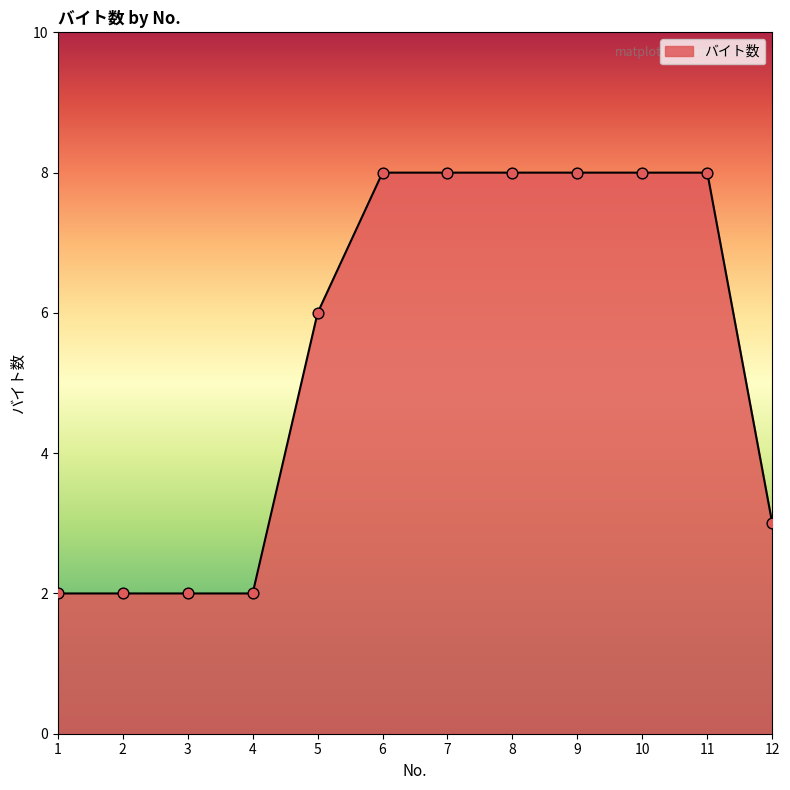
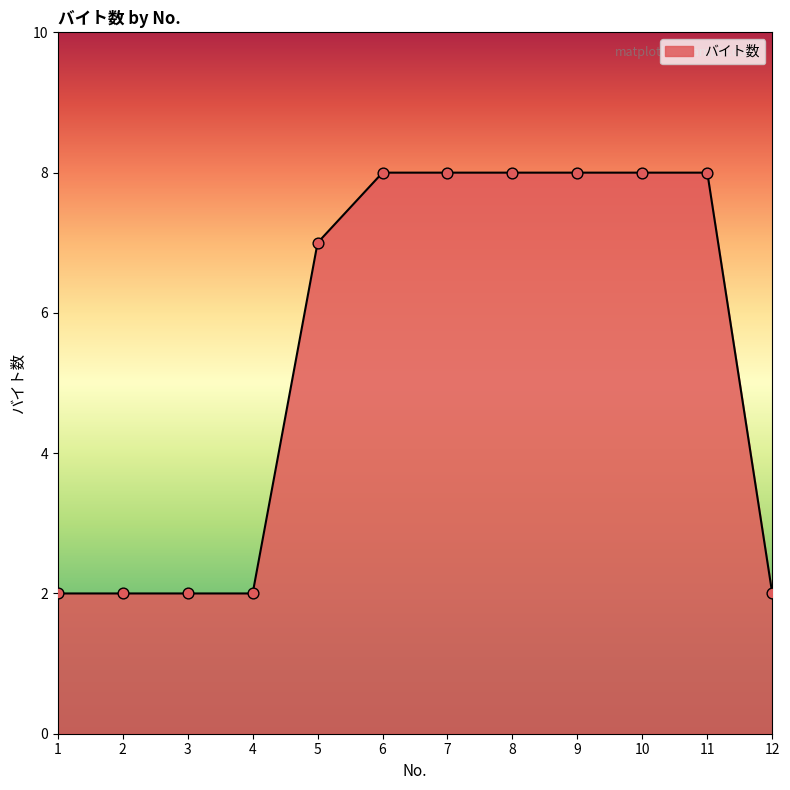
  {
    "1": 2,
    "2": 2,
    "3": 2,
    "4": 2,
-   "5": 6,
+   "5": 7,
    "6": 8,
    "7": 8,
    "8": 8,
    "9": 8,
    "10": 8,
    "11": 8,
-   "12": 3
+   "12": 2
  }
